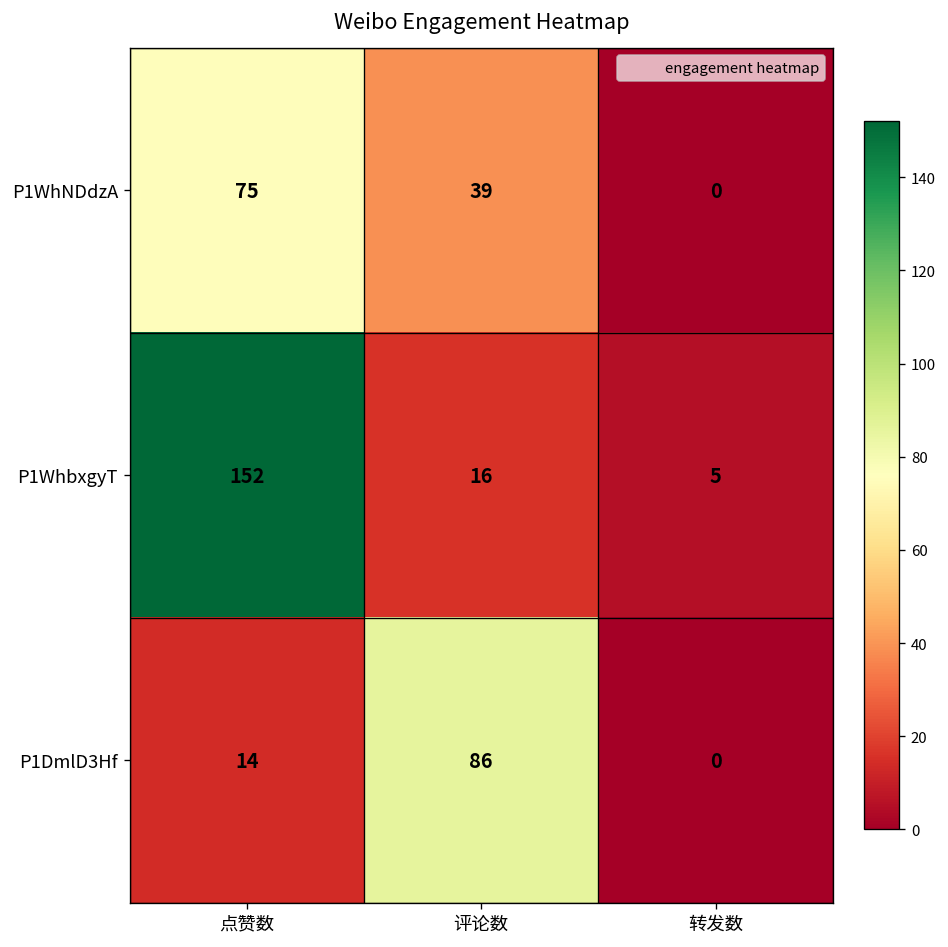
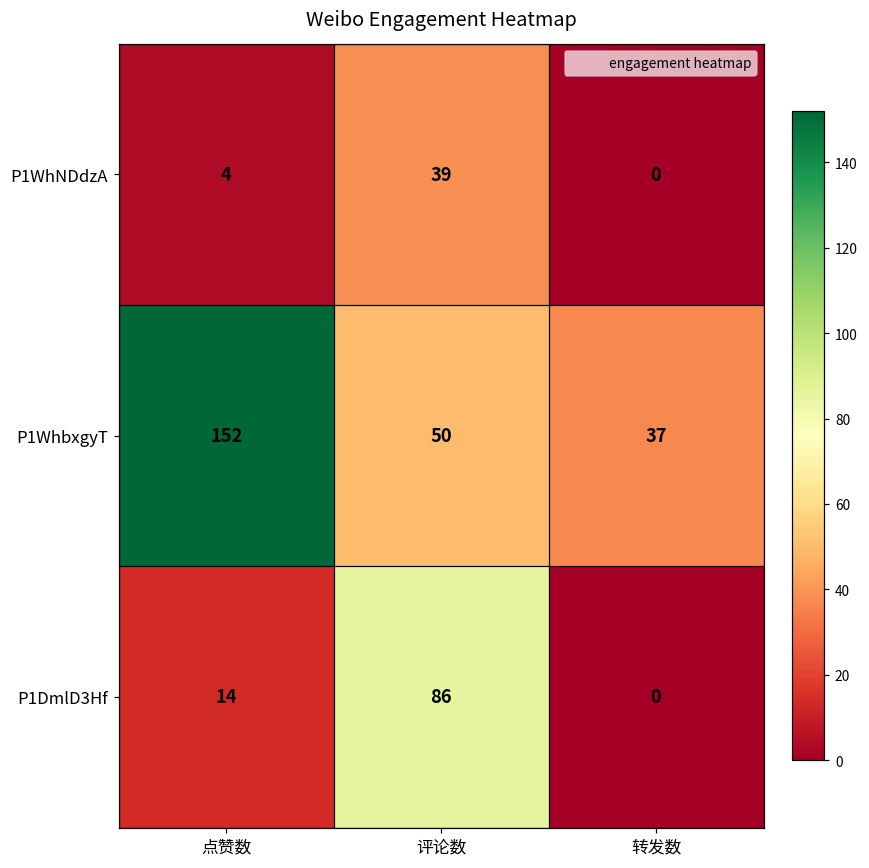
  {
    "P1WhNDdzA": {
-     "点赞数": 75,
+     "点赞数": 4,
      "评论数": 39,
      "转发数": 0
    },
    "P1WhbxgyT": {
      "点赞数": 152,
-     "评论数": 16,
-     "转发数": 5
+     "评论数": 50,
+     "转发数": 37
    },
    "P1DmlD3Hf": {
      "点赞数": 14,
      "评论数": 86,
      "转发数": 0
    }
  }
